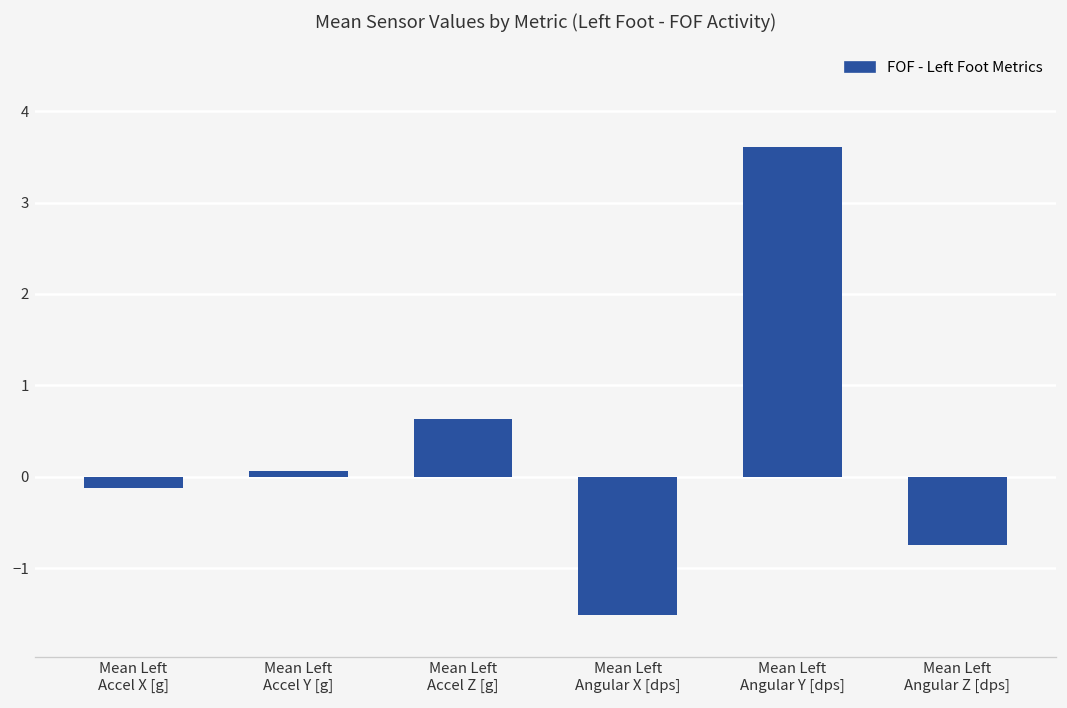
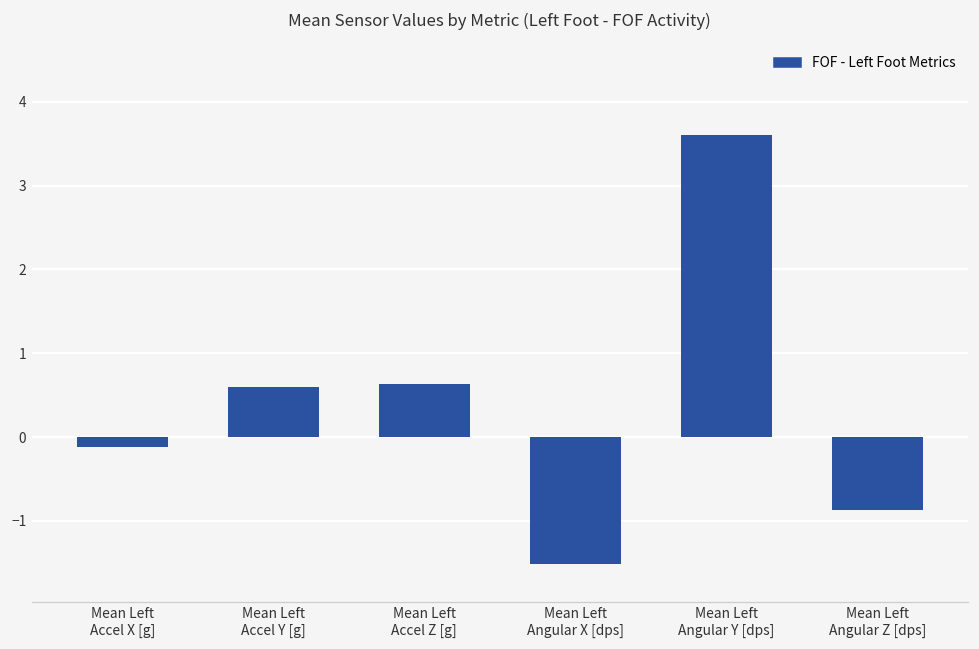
  {
    "Mean Left Accel X [g]": -0.1,
-   "Mean Left Accel Y [g]": 0.1,
+   "Mean Left Accel Y [g]": 0.6,
    "Mean Left Accel Z [g]": 0.6,
    "Mean Left Angular X [dps]": -1.5,
    "Mean Left Angular Y [dps]": 3.6,
-   "Mean Left Angular Z [dps]": -0.7
+   "Mean Left Angular Z [dps]": -0.9
  }
